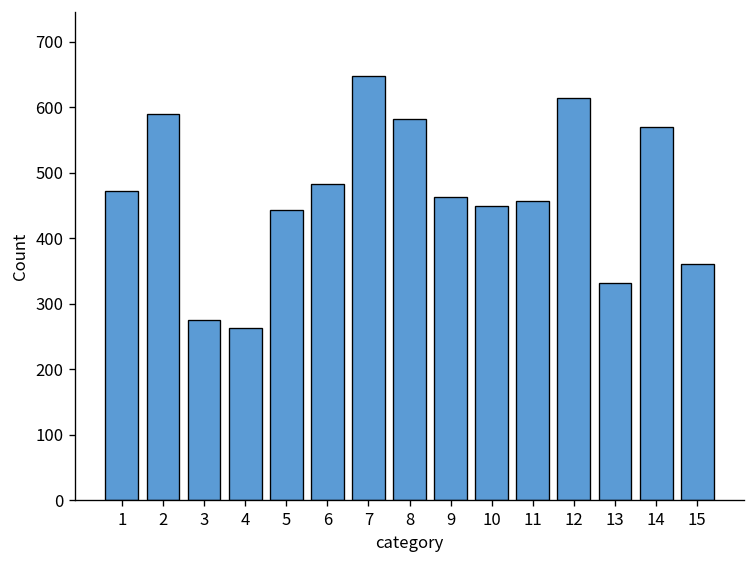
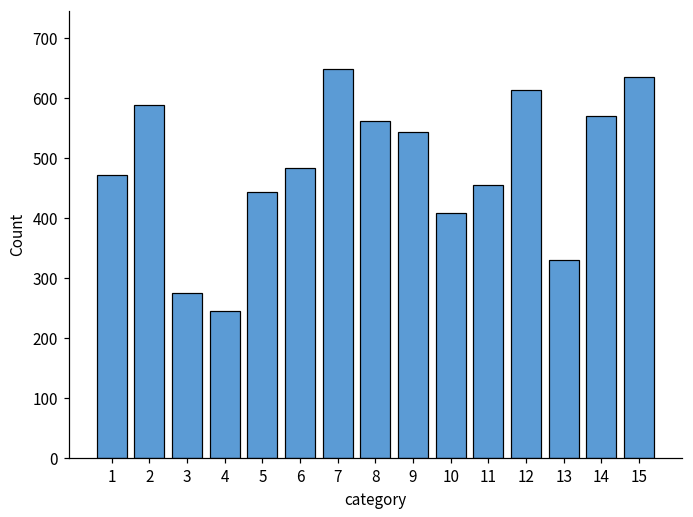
  {
    "1": 470,
    "2": 590,
    "3": 280,
-   "4": 260,
+   "4": 250,
    "5": 440,
    "6": 480,
    "7": 650,
-   "8": 580,
-   "9": 460,
-   "10": 450,
+   "8": 560,
+   "9": 540,
+   "10": 410,
    "11": 460,
    "12": 610,
    "13": 330,
    "14": 570,
-   "15": 360
+   "15": 640
  }
